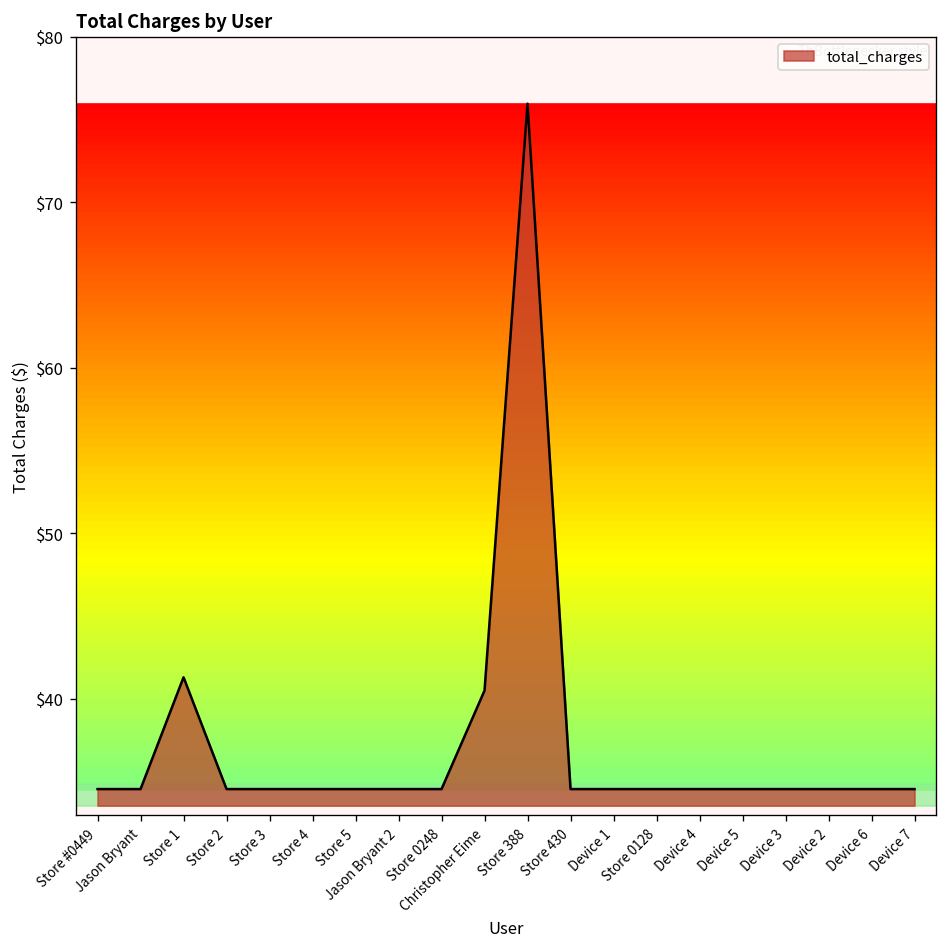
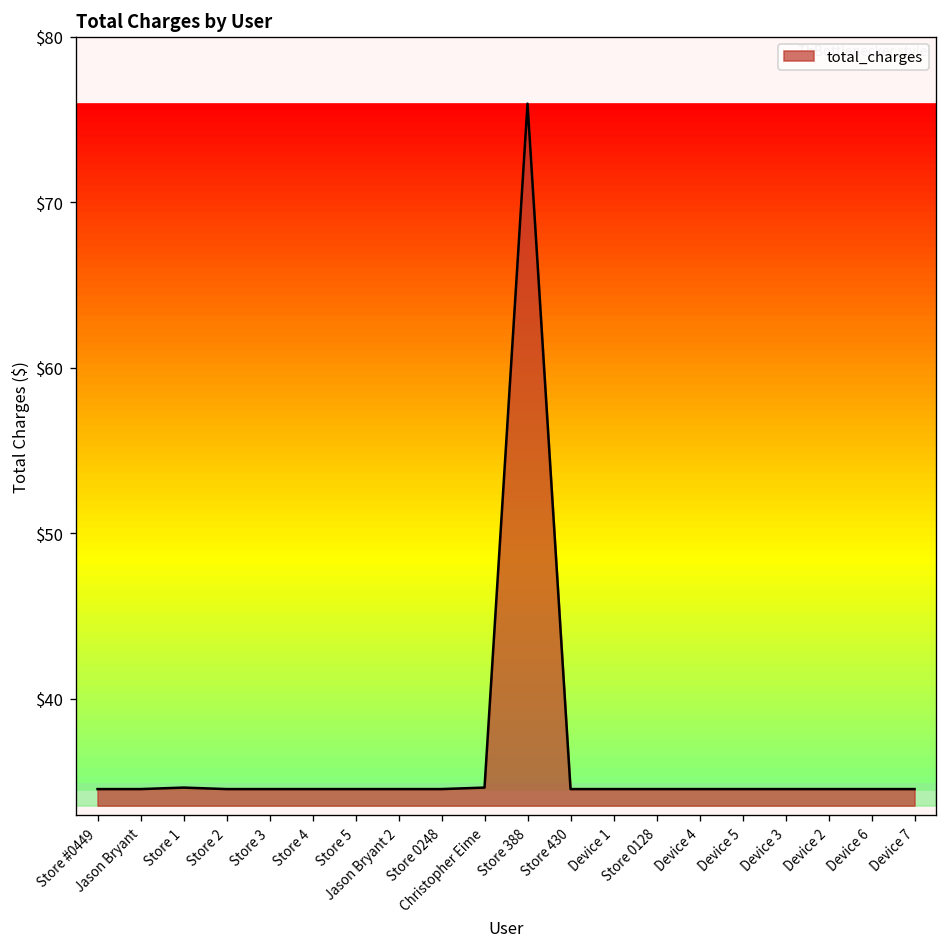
  {
    "Store #0449": "$34.6",
    "Jason Bryant": "$34.6",
-   "Store 1": "$41.3",
+   "Store 1": "$34.7",
    "Store 2": "$34.6",
    "Store 3": "$34.6",
    "Store 4": "$34.6",
    "Store 5": "$34.6",
    "Jason Bryant 2": "$34.6",
    "Store 0248": "$34.6",
-   "Christopher Eime": "$40.5",
+   "Christopher Eime": "$34.7",
    "Store 388": "$76.0",
    "Store 430": "$34.6",
    "Device 1": "$34.6",
    "Store 0128": "$34.6",
    "Device 4": "$34.6",
    "Device 5": "$34.6",
    "Device 3": "$34.6",
    "Device 2": "$34.6",
    "Device 6": "$34.6",
    "Device 7": "$34.6"
  }
